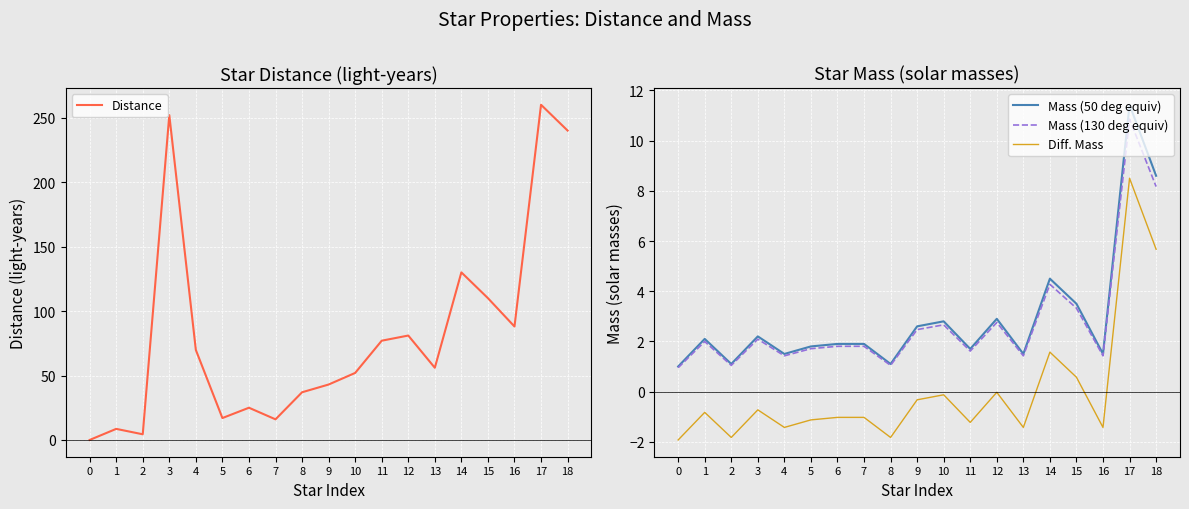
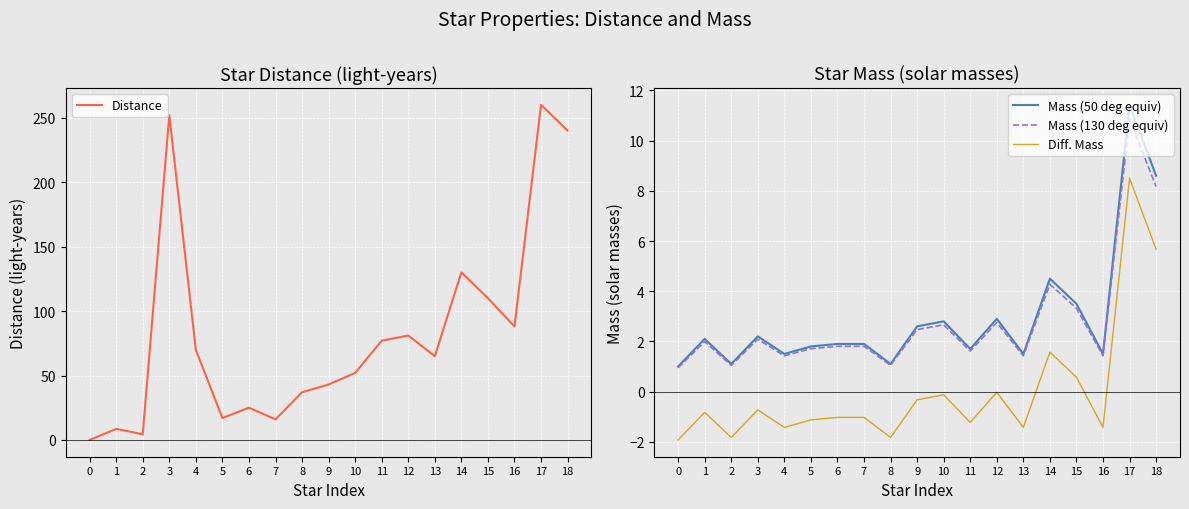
  {
    "Star Distance (light-years)": {
      "0": 0,
      "1": 9,
      "2": 4,
      "3": 252,
      "4": 70,
      "5": 17,
      "6": 25,
      "7": 16,
      "8": 37,
      "9": 43,
      "10": 52,
      "11": 77,
      "12": 81,
-     "13": 56,
+     "13": 65,
      "14": 130,
      "15": 110,
      "16": 88,
      "17": 260,
      "18": 240
    },
    "Star Mass (solar masses)": {
      "Mass (50 deg equiv)": {
        "1": 2.1,
        "3": 2.2,
        "9": 2.6,
        "10": 2.8,
        "12": 2.9,
        "14": 4.5,
        "15": 3.5,
        "18": 8.6
      },
      "Mass (130 deg equiv)": {
        "1": 2.0,
        "3": 2.1,
        "9": 2.5,
        "10": 2.7,
        "12": 2.8,
        "14": 4.3,
        "15": 3.3,
        "18": 8.2
      },
      "Diff. Mass": {
        "0": -1.9,
        "1": -0.8,
        "2": -1.8,
        "3": -0.7,
        "4": -1.4,
        "5": -1.1,
        "6": -1.0,
        "7": -1.0,
        "8": -1.8,
        "9": -0.3,
        "10": -0.1,
        "11": -1.2,
        "12": 0.0,
        "13": -1.4,
        "14": 1.6,
        "15": 0.6,
        "16": -1.4,
        "17": 8.5,
        "18": 5.7
      }
    }
  }
